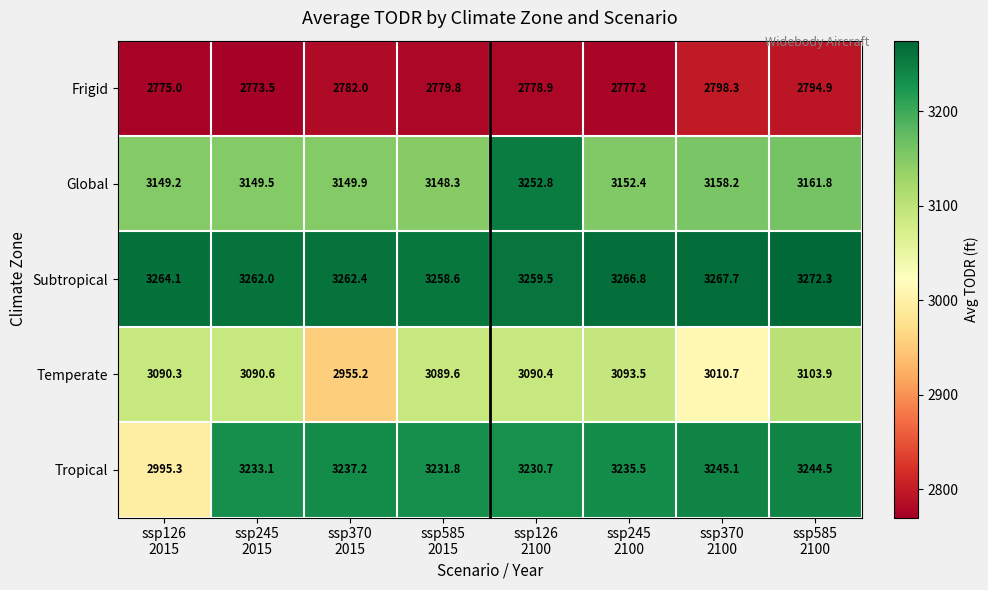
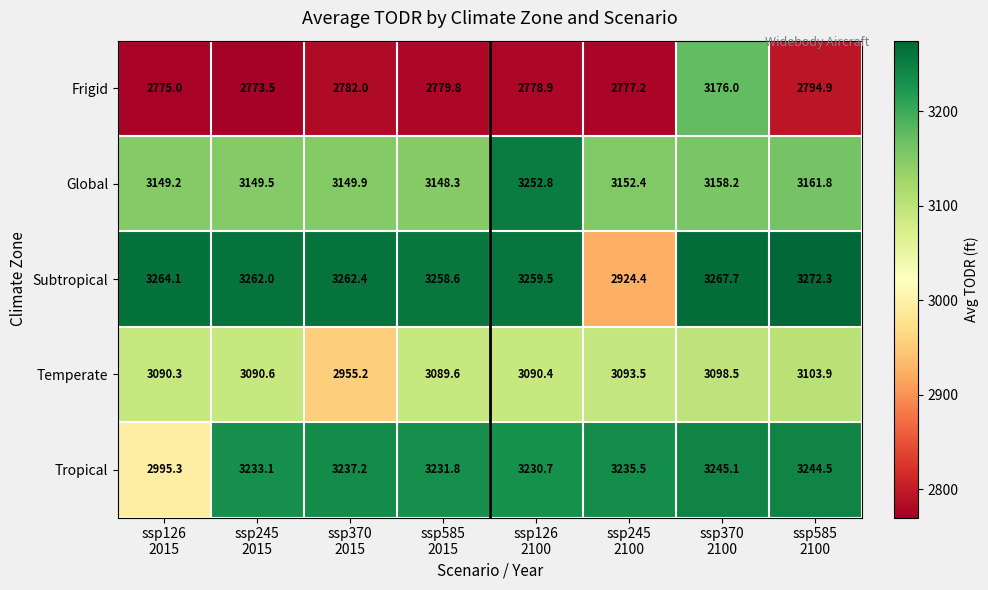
  {
    "Frigid": {
      "ssp126 2015": 2775.0,
      "ssp245 2015": 2773.5,
      "ssp370 2015": 2782.0,
      "ssp585 2015": 2779.8,
      "ssp126 2100": 2778.9,
      "ssp245 2100": 2777.2,
-     "ssp370 2100": 2798.3
+     "ssp370 2100": 3176.0
    },
    "Global": {
      "ssp126 2015": 3149.2,
      "ssp245 2015": 3149.5,
      "ssp370 2015": 3149.9,
      "ssp585 2015": 3148.3,
      "ssp126 2100": 3252.8,
      "ssp245 2100": 3152.4,
      "ssp370 2100": 3158.2,
      "ssp585 2100": 3161.8
    },
    "Subtropical": {
      "ssp126 2015": 3264.1,
      "ssp245 2015": 3262.0,
      "ssp370 2015": 3262.4,
      "ssp585 2015": 3258.6,
      "ssp126 2100": 3259.5,
-     "ssp245 2100": 3266.8,
+     "ssp245 2100": 2924.4,
      "ssp370 2100": 3267.7,
      "ssp585 2100": 3272.3
    },
    "Temperate": {
      "ssp126 2015": 3090.3,
      "ssp245 2015": 3090.6,
      "ssp370 2015": 2955.2,
      "ssp585 2015": 3089.6,
      "ssp126 2100": 3090.4,
      "ssp245 2100": 3093.5,
-     "ssp370 2100": 3010.7,
+     "ssp370 2100": 3098.5,
      "ssp585 2100": 3103.9
    },
    "Tropical": {
      "ssp126 2015": 2995.3,
      "ssp245 2015": 3233.1,
      "ssp370 2015": 3237.2,
      "ssp585 2015": 3231.8,
      "ssp126 2100": 3230.7,
      "ssp245 2100": 3235.5,
      "ssp370 2100": 3245.1,
      "ssp585 2100": 3244.5
    }
  }
